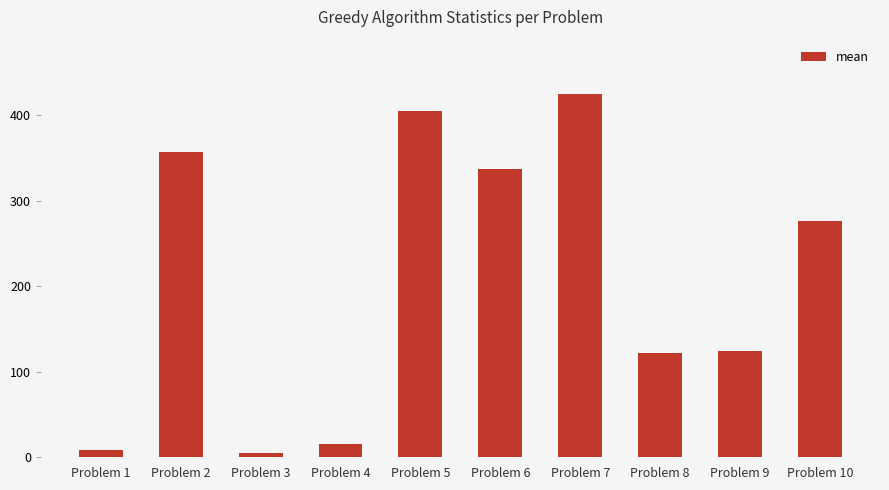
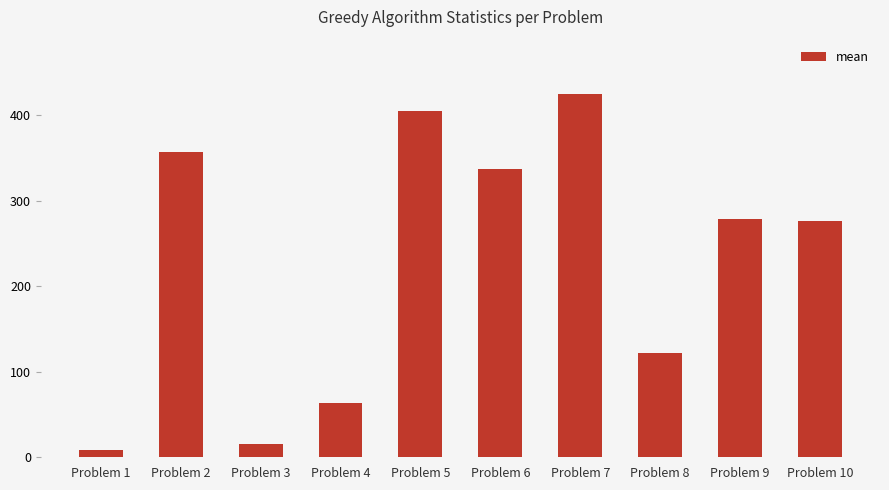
  {
    "Problem 1": 10,
    "Problem 2": 360,
-   "Problem 3": 10,
-   "Problem 4": 20,
+   "Problem 3": 20,
+   "Problem 4": 60,
    "Problem 5": 410,
    "Problem 6": 340,
    "Problem 7": 430,
    "Problem 8": 120,
-   "Problem 9": 120,
+   "Problem 9": 280,
    "Problem 10": 280
  }
